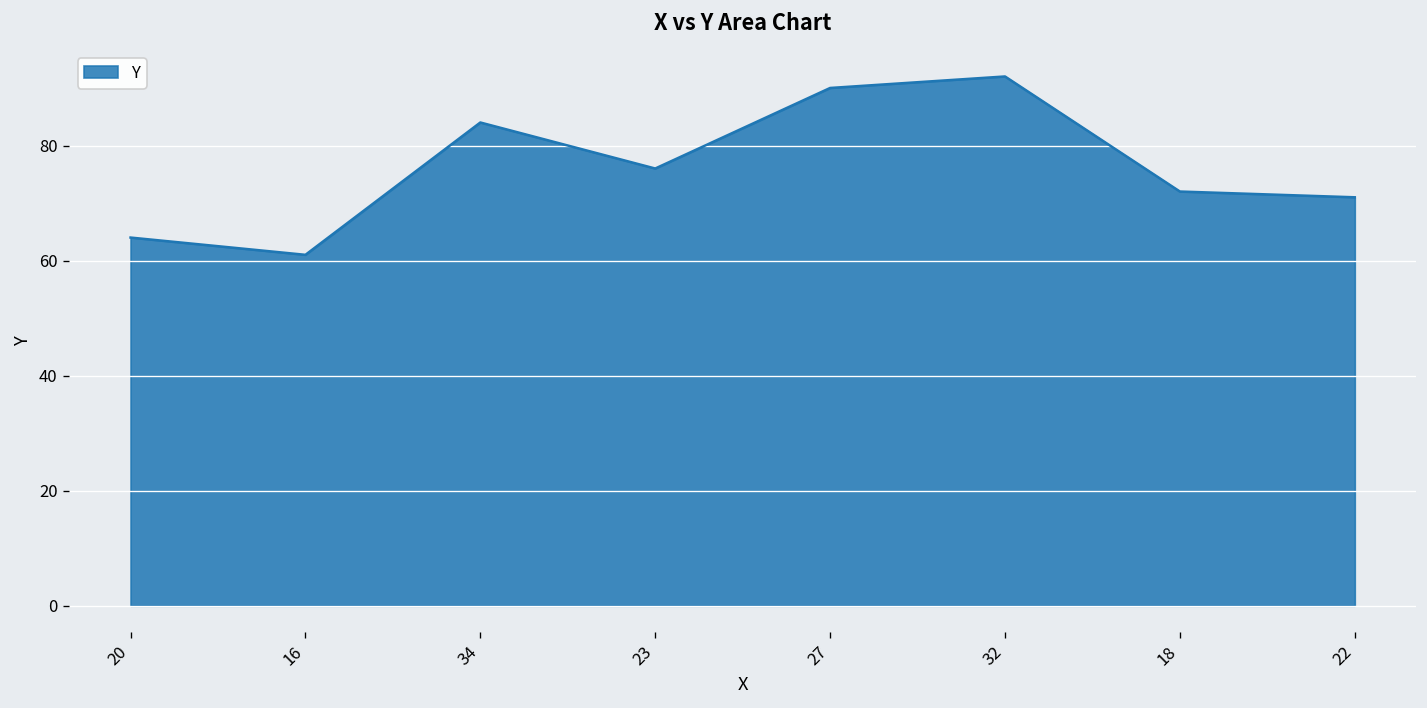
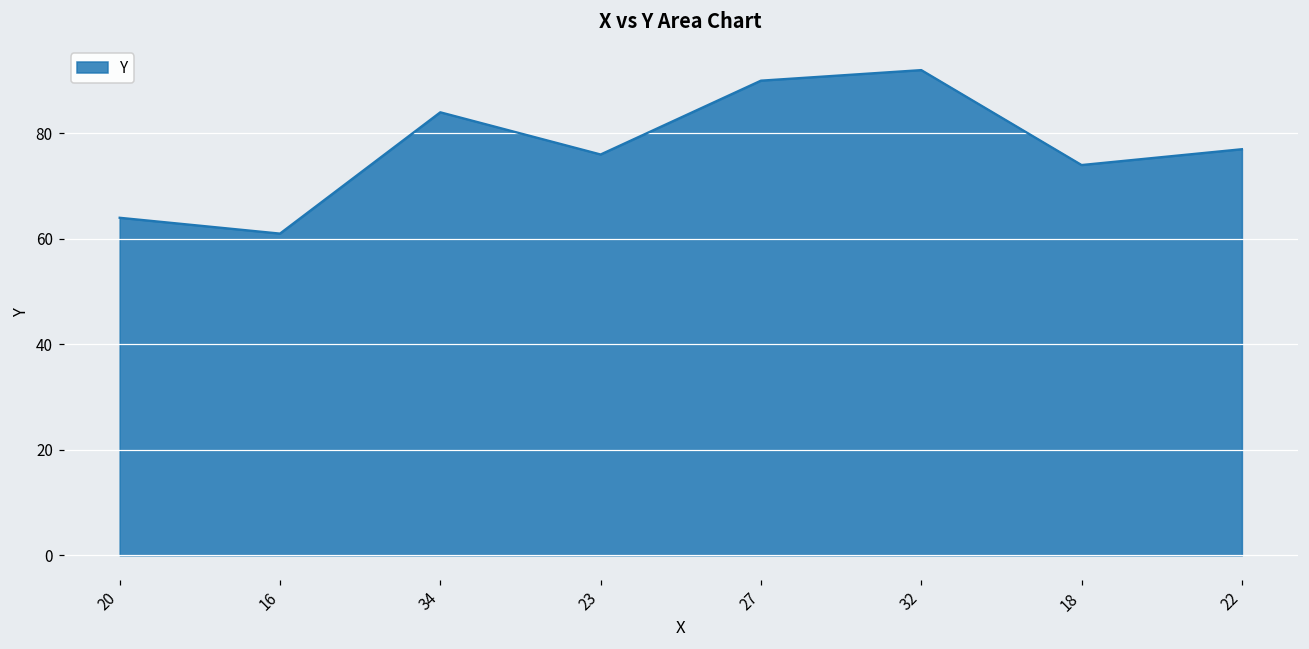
  {
    "20": 64,
    "16": 61,
    "34": 84,
    "23": 76,
    "27": 90,
    "32": 92,
-   "18": 72,
-   "22": 71
+   "18": 74,
+   "22": 77
  }
